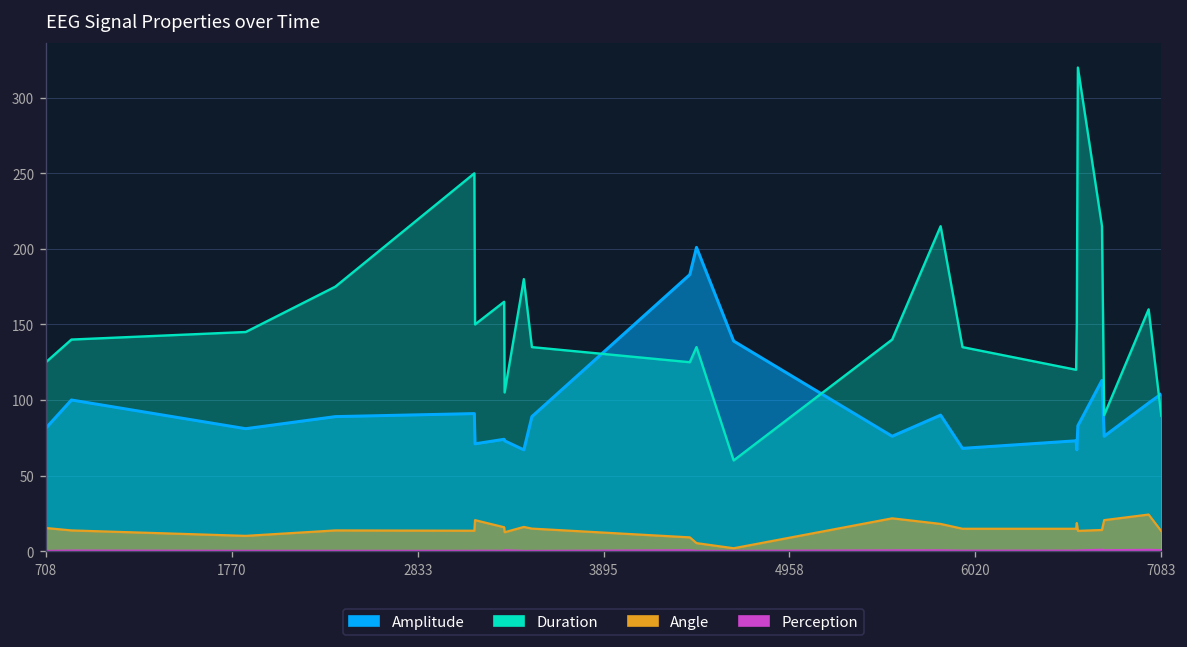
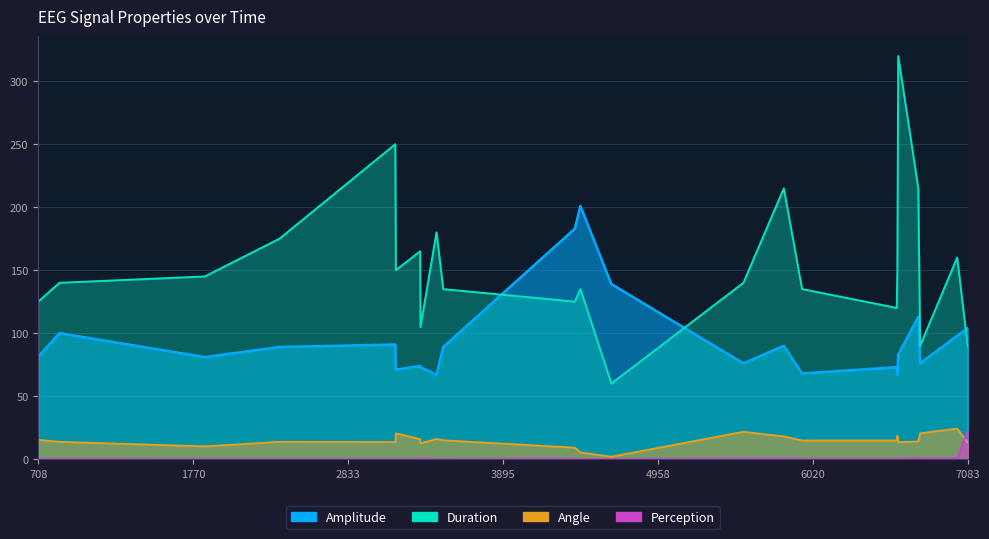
  {
    "Amplitude": {
      "708": 81,
      "7083": 104
    },
    "Duration": {
      "708": 125,
      "7083": 90
    },
    "Angle": {
      "708": 15,
      "7083": 13
    },
    "Perception": {
      "708": 0,
-     "7083": 1
+     "7083": 23
    }
  }
